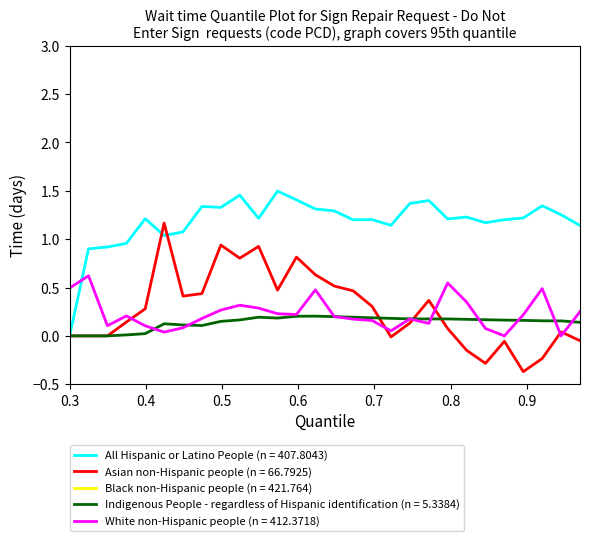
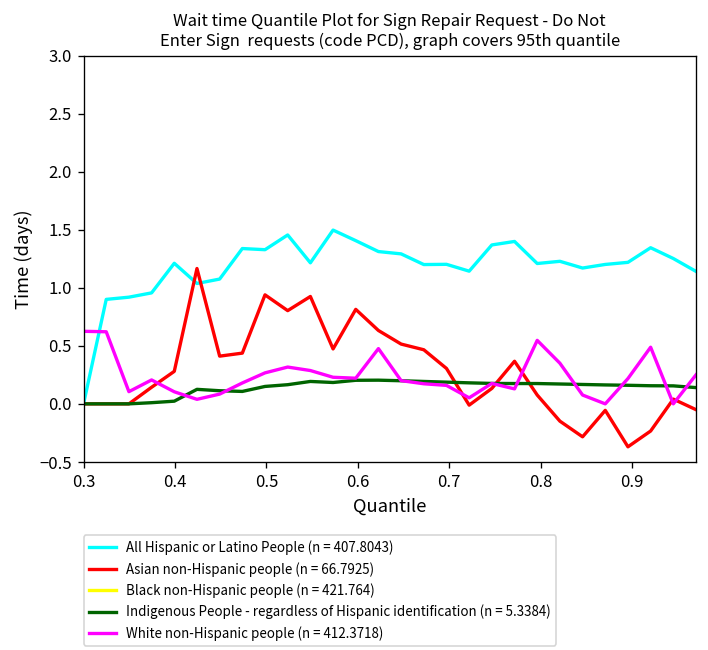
  {
    "White non-Hispanic people (n = 412.3718)": {
-     "0.3": 0.5
+     "0.3": 0.6
    }
  }
